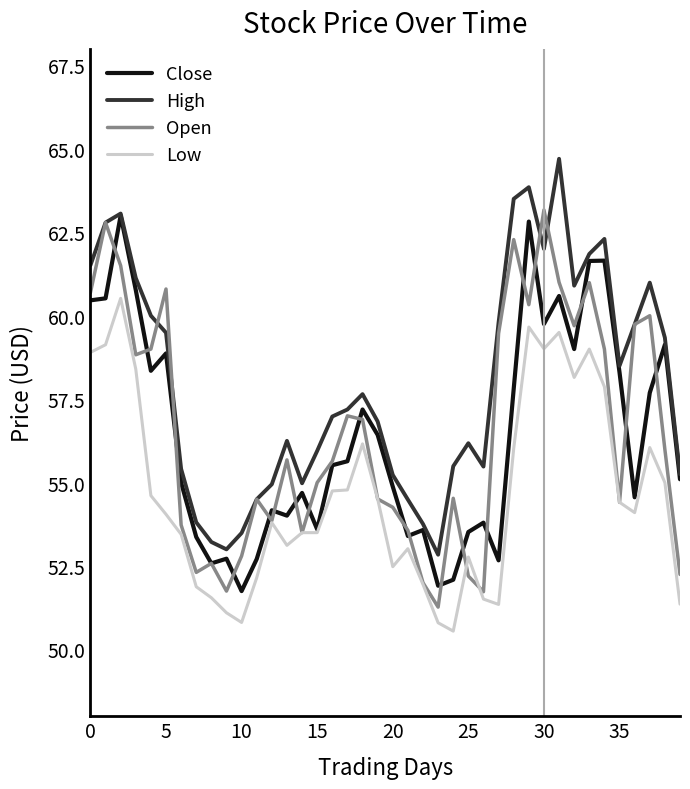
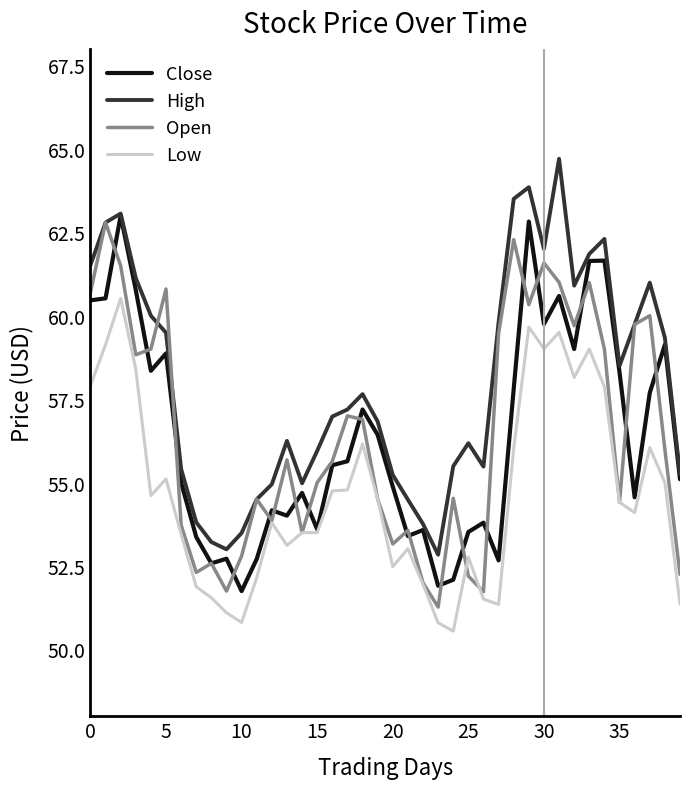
  {
    "Open": {
      "0": 60.7,
      "5": 60.8,
      "10": 52.8,
      "15": 55.0,
-     "20": 54.3,
+     "20": 53.2,
      "25": 52.2,
-     "30": 63.2
+     "30": 61.6
    },
    "Low": {
-     "0": 58.9,
-     "5": 54.1,
+     "0": 57.9,
+     "5": 55.1,
      "10": 50.8,
      "15": 53.5,
      "20": 52.5,
      "25": 52.8,
      "30": 59.0
    }
  }
